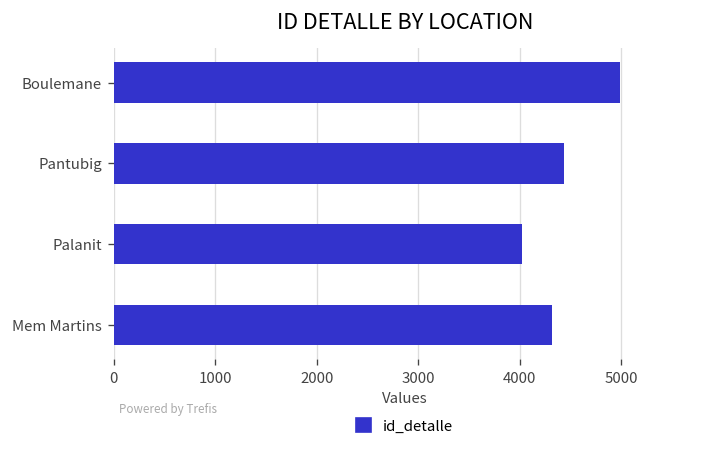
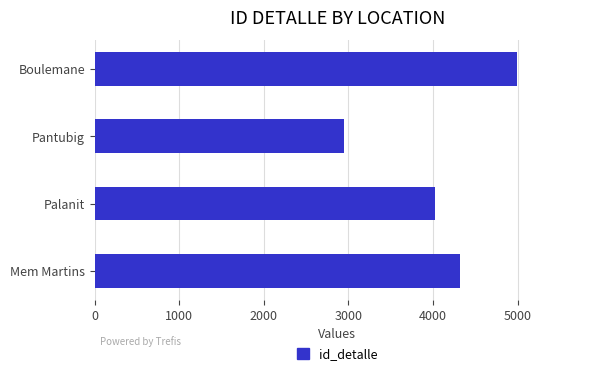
  {
    "Boulemane": 5000,
-   "Pantubig": 4400,
+   "Pantubig": 2900,
    "Palanit": 4000,
    "Mem Martins": 4300
  }
